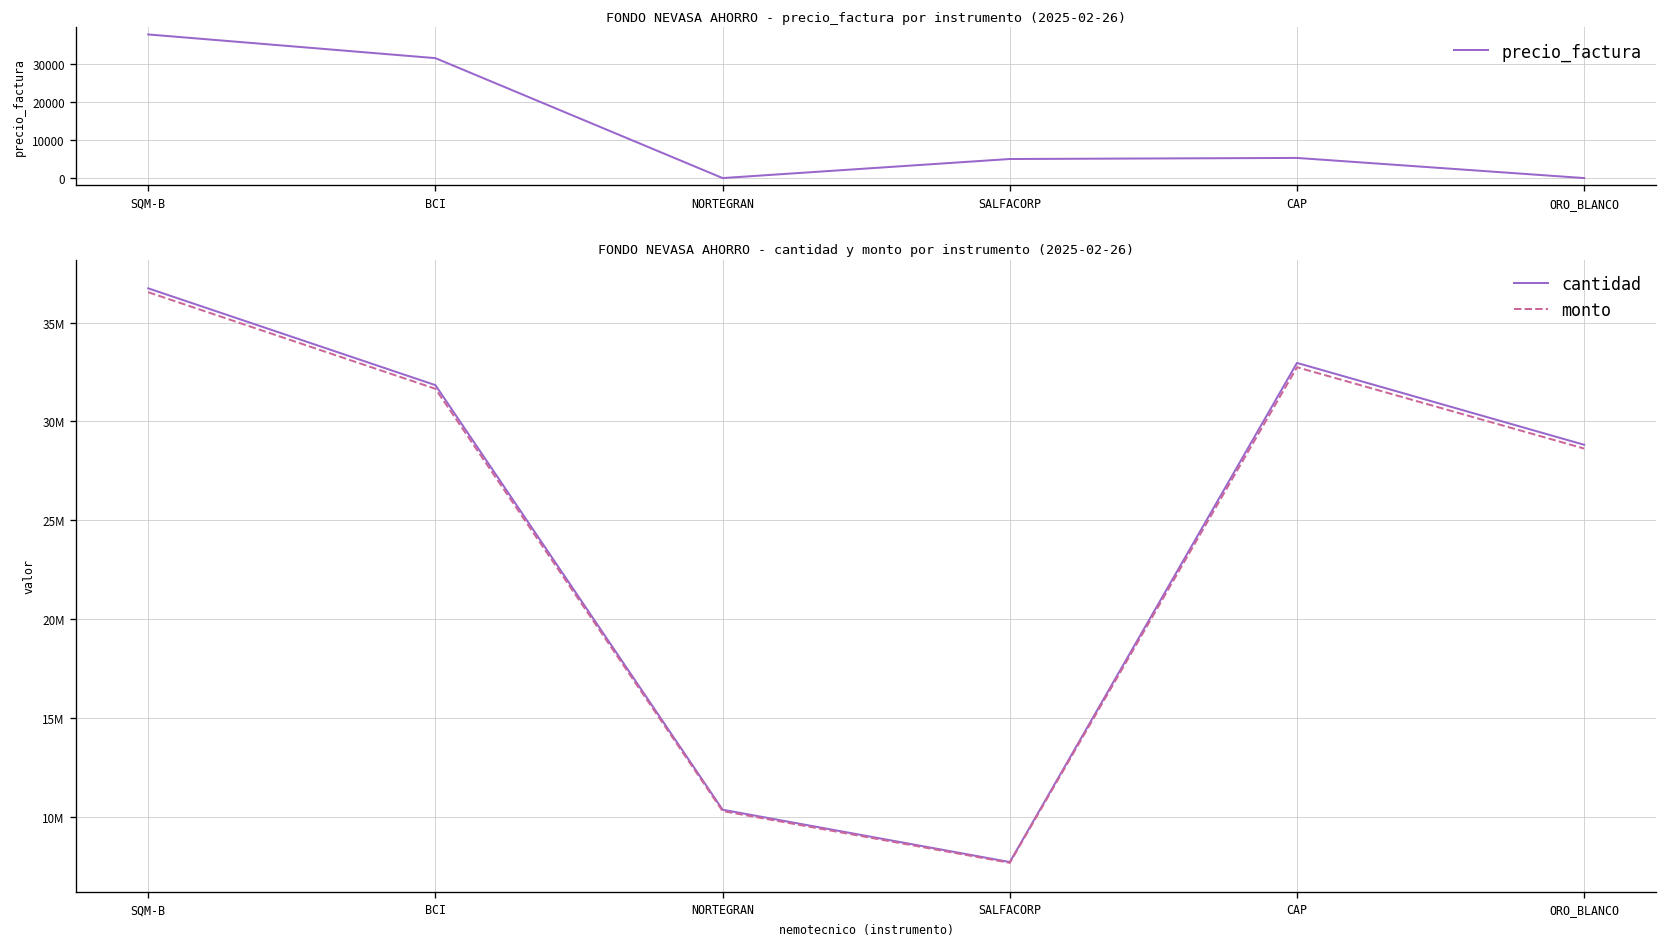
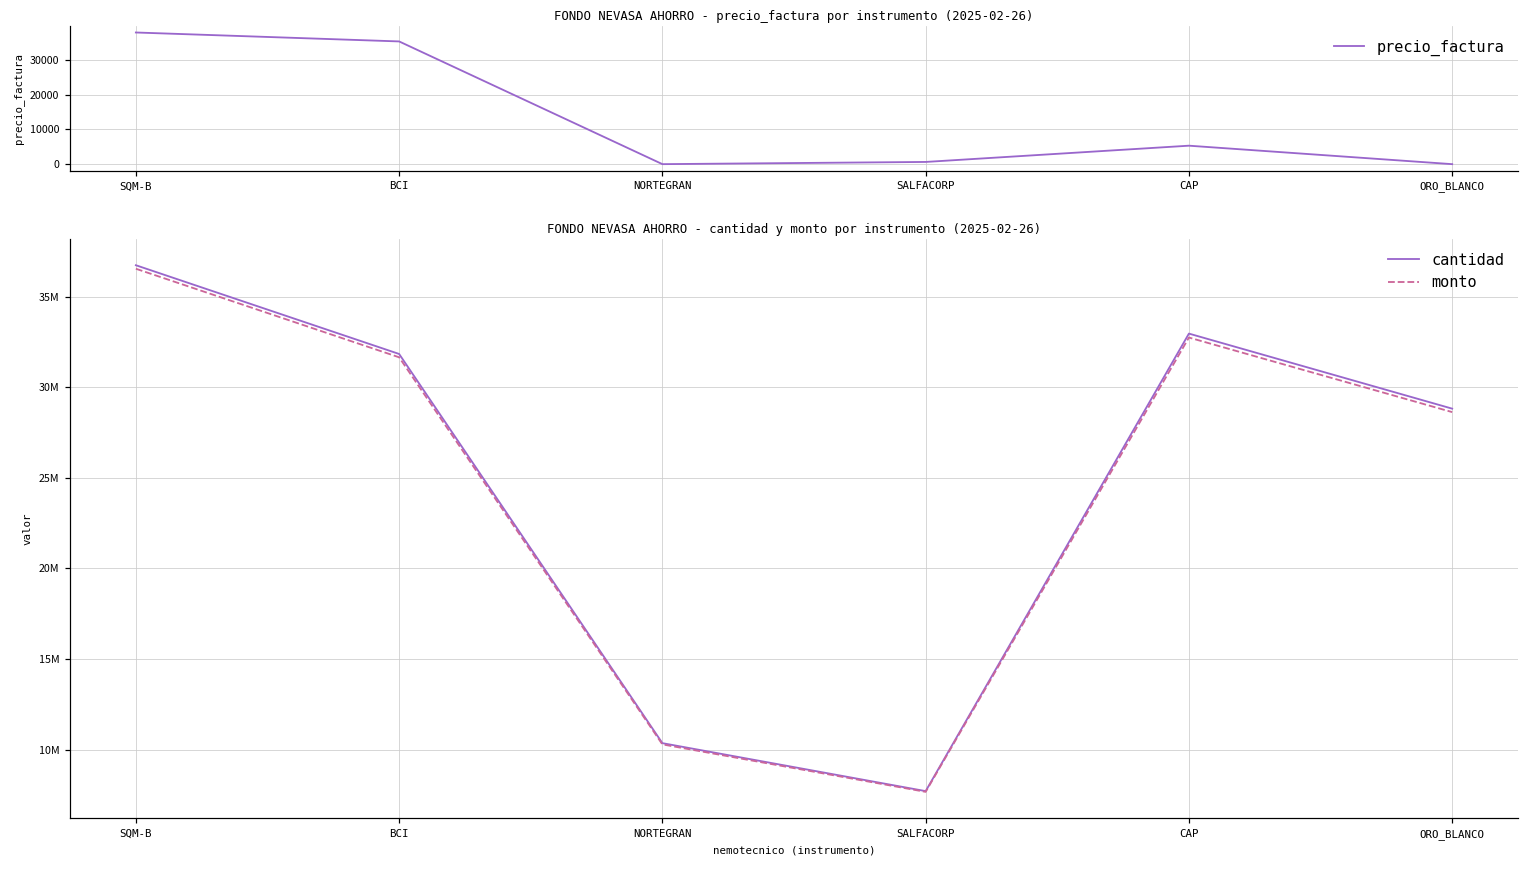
  {
    "FONDO NEVASA AHORRO - precio_factura por instrumento (2025-02-26)": {
      "SQM-B": 38000,
-     "BCI": 32000,
+     "BCI": 35000,
      "NORTEGRAN": 0,
-     "SALFACORP": 5000,
+     "SALFACORP": 1000,
      "CAP": 5000,
      "ORO_BLANCO": 0
    },
    "FONDO NEVASA AHORRO - cantidad y monto por instrumento (2025-02-26)": {
      "cantidad": {
        "SQM-B": 36700000,
        "BCI": 31800000,
        "CAP": 33000000,
        "ORO_BLANCO": 28800000
      },
      "monto": {
        "SQM-B": 36500000,
        "BCI": 31700000,
        "CAP": 32700000,
        "ORO_BLANCO": 28600000
      }
    }
  }
